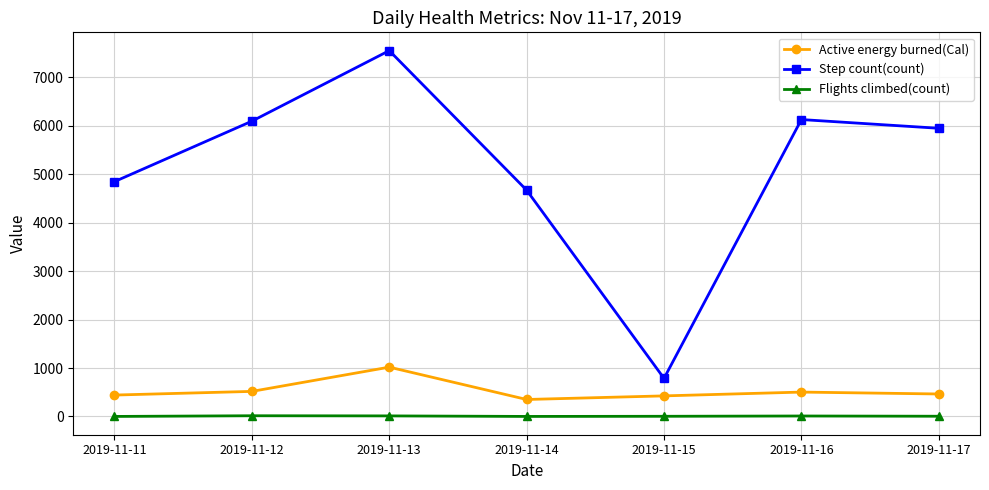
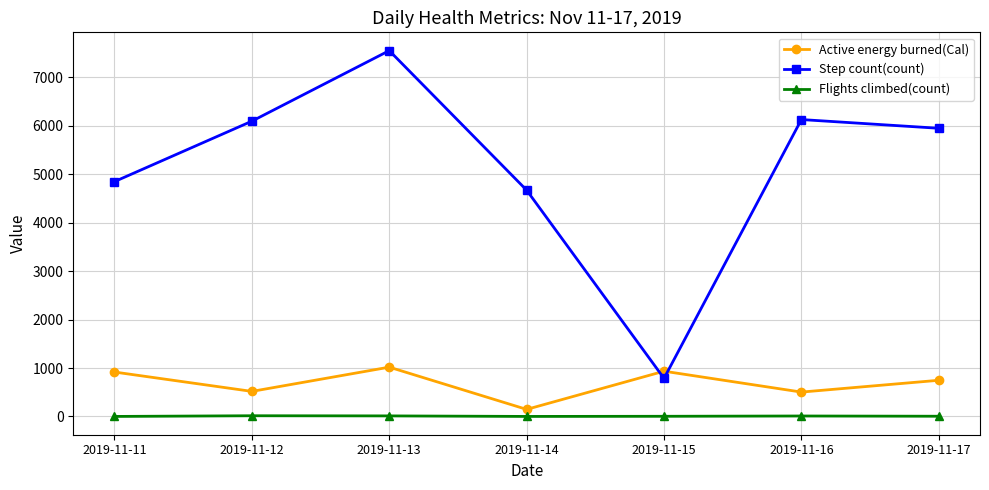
  {
    "Active energy burned(Cal)": {
-     "2019-11-11": 400,
+     "2019-11-11": 900,
      "2019-11-12": 500,
      "2019-11-13": 1000,
-     "2019-11-14": 400,
-     "2019-11-15": 400,
+     "2019-11-14": 100,
+     "2019-11-15": 900,
      "2019-11-16": 500,
-     "2019-11-17": 500
+     "2019-11-17": 700
    },
    "Step count(count)": {
      "2019-11-11": 4800,
      "2019-11-12": 6100,
      "2019-11-13": 7600,
      "2019-11-14": 4700,
      "2019-11-15": 800,
      "2019-11-16": 6100,
      "2019-11-17": 5900
    },
    "Flights climbed(count)": {
      "2019-11-11": 0,
      "2019-11-12": 0,
      "2019-11-13": 0,
      "2019-11-14": 0,
      "2019-11-15": 0,
      "2019-11-16": 0,
      "2019-11-17": 0
    }
  }
